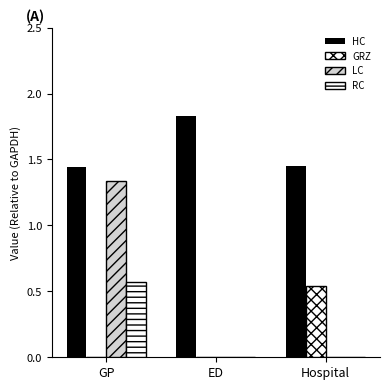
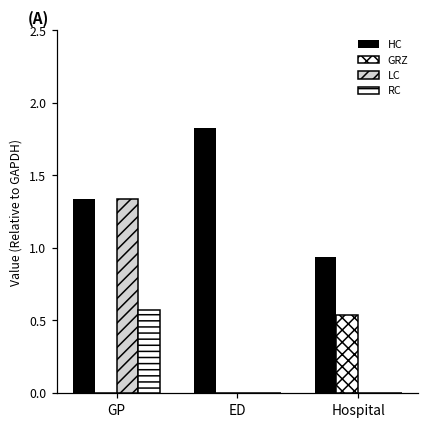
  {
    "HC": {
-     "GP": 1.44,
+     "GP": 1.34,
      "ED": 1.83,
-     "Hospital": 1.45
+     "Hospital": 0.94
    },
    "LC": {
      "GP": 1.34,
      "ED": 0.00,
      "Hospital": 0.00
    }
  }
